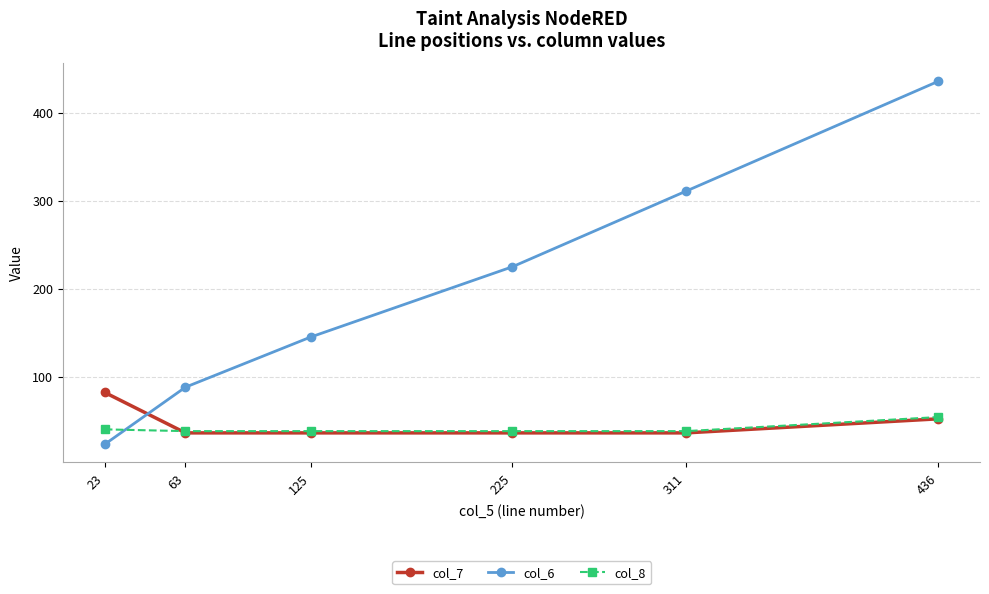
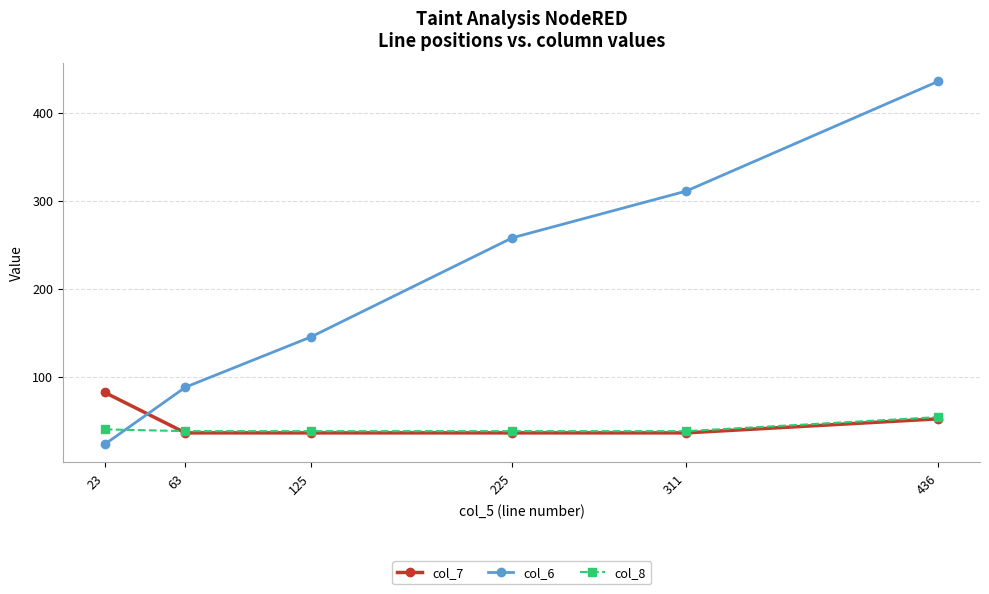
  {
    "col_7": {
      "23": 80
    },
    "col_6": {
      "23": 20,
      "63": 90,
      "125": 150,
-     "225": 230,
+     "225": 260,
      "311": 310,
      "436": 440
    },
    "col_8": {
      "23": 40
    }
  }
